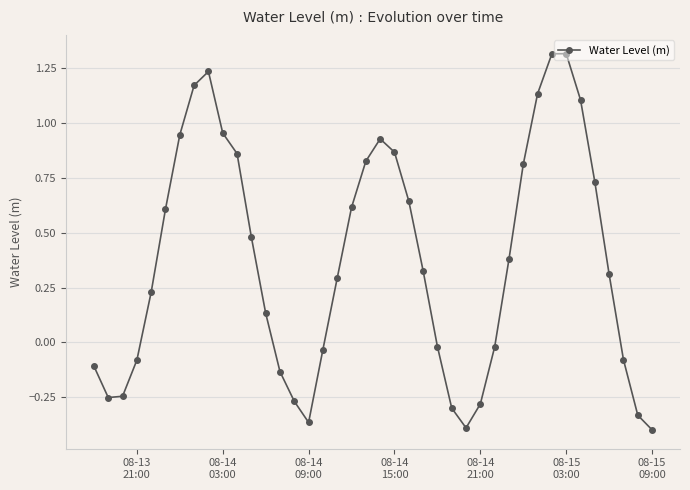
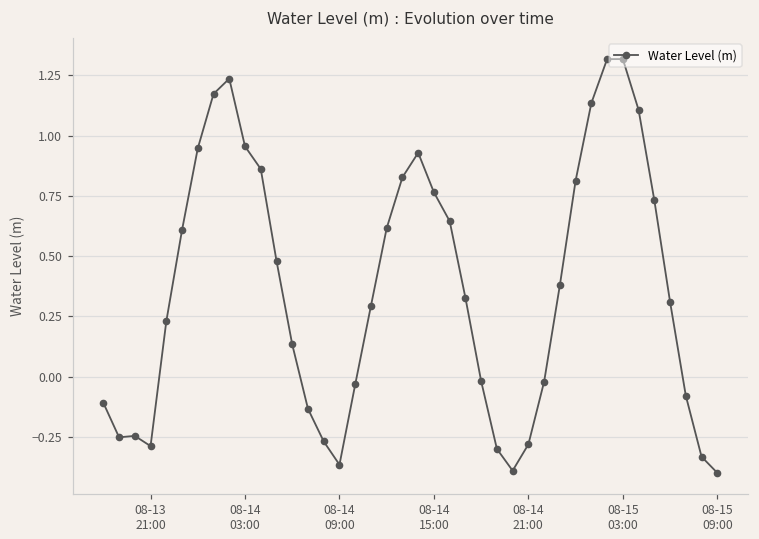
  {
-   "08-13 21:00": -0.08,
+   "08-13 21:00": -0.29,
    "08-14 03:00": 0.95,
    "08-14 09:00": -0.37,
-   "08-14 15:00": 0.87,
+   "08-14 15:00": 0.76,
    "08-14 21:00": -0.28,
    "08-15 09:00": -0.40
  }
